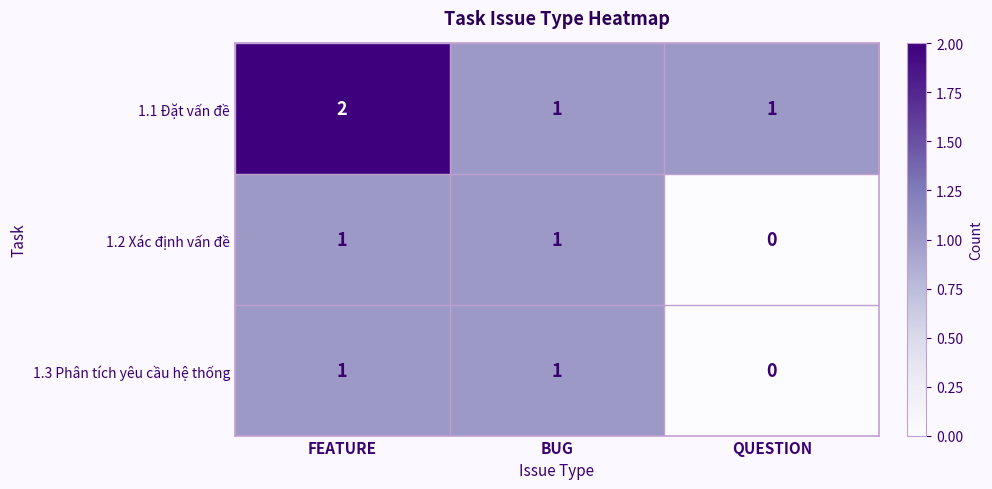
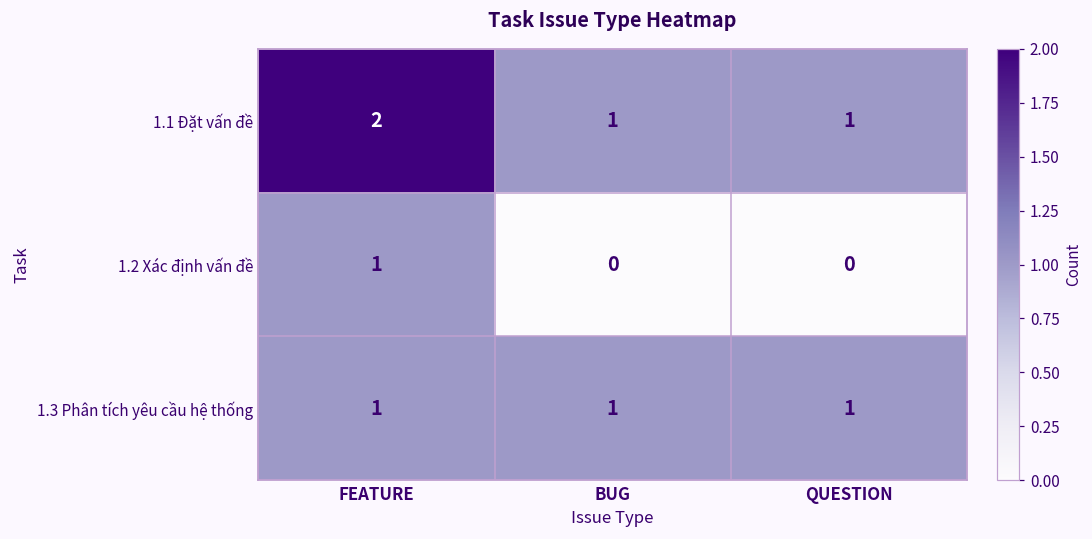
  {
    "1.1 Đặt vấn đề": {
      "FEATURE": 2,
      "BUG": 1,
      "QUESTION": 1
    },
    "1.2 Xác định vấn đề": {
      "FEATURE": 1,
-     "BUG": 1,
+     "BUG": 0,
      "QUESTION": 0
    },
    "1.3 Phân tích yêu cầu hệ thống": {
      "FEATURE": 1,
      "BUG": 1,
-     "QUESTION": 0
+     "QUESTION": 1
    }
  }
